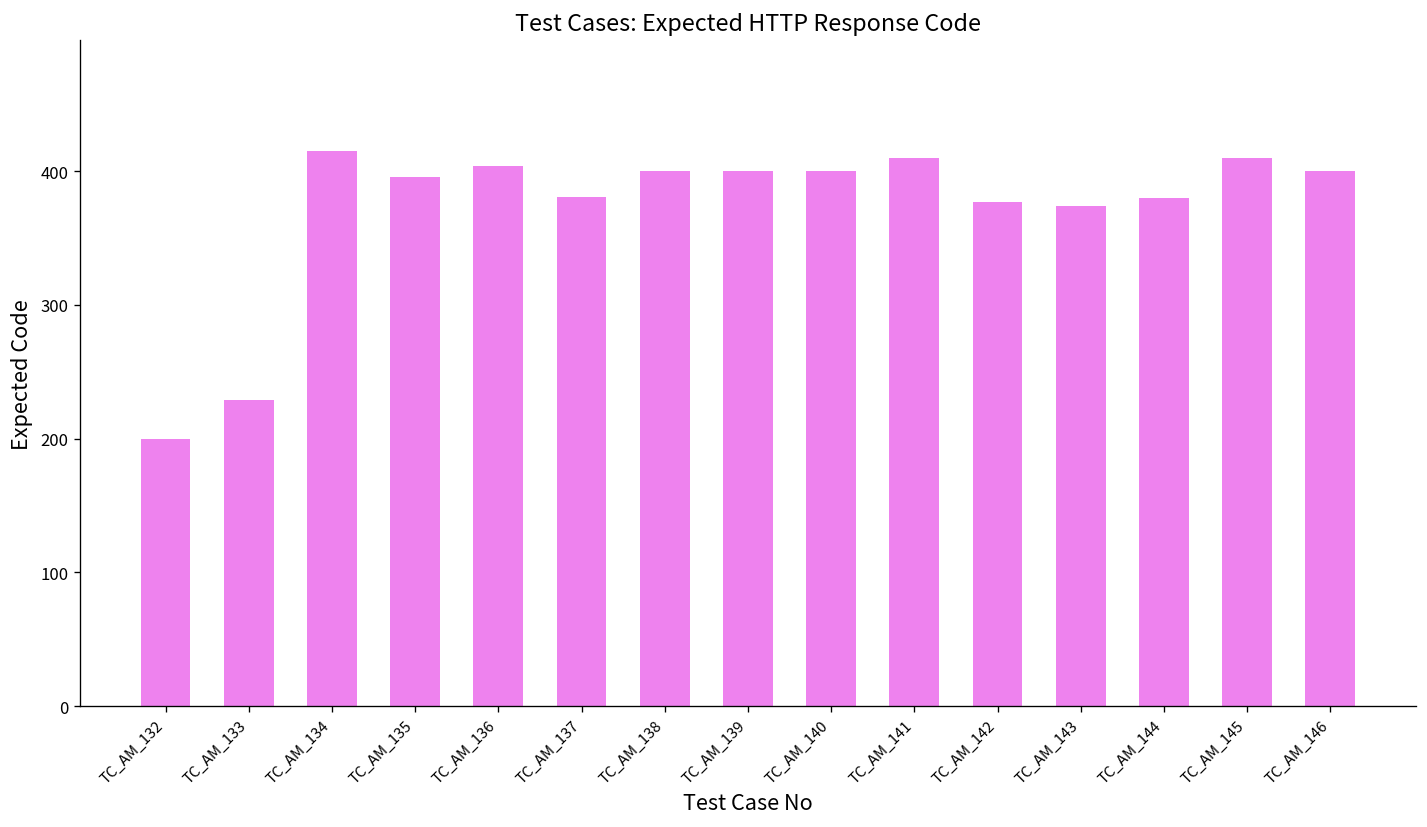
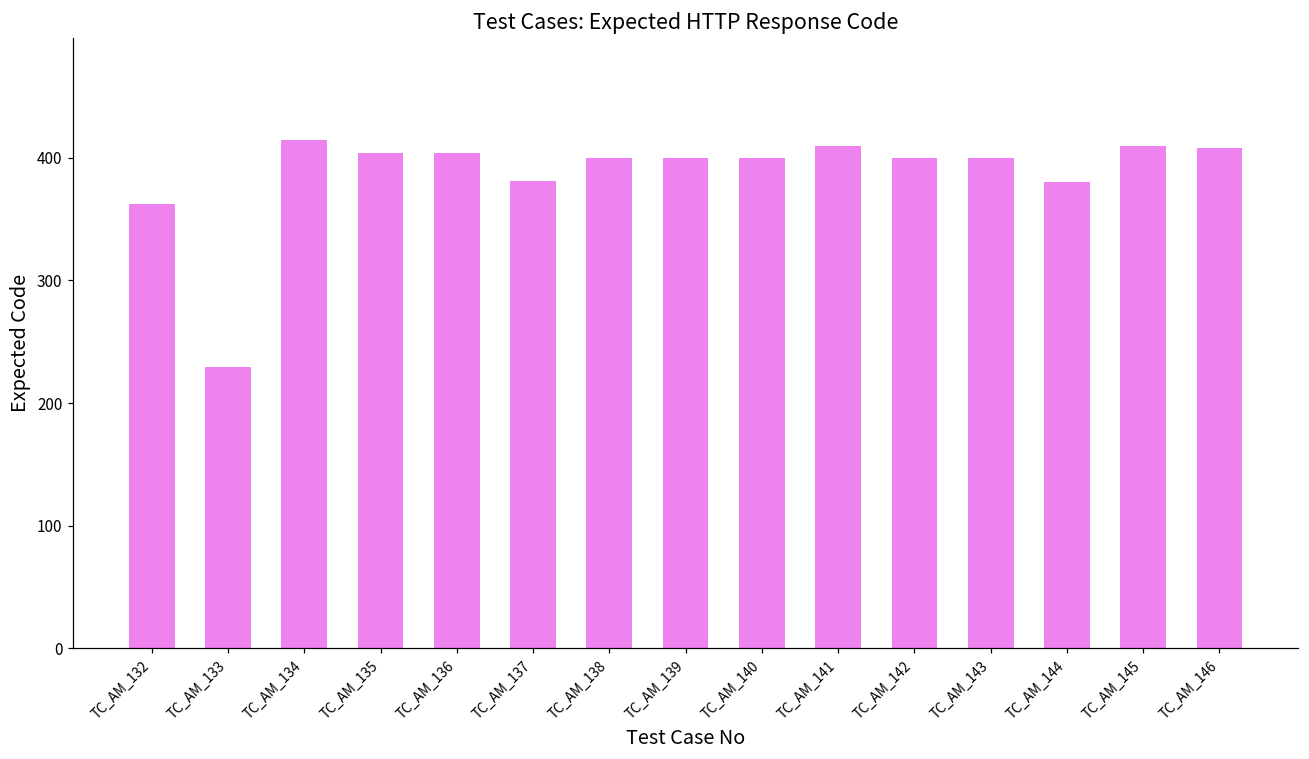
  {
-   "TC_AM_132": 200,
+   "TC_AM_132": 362,
    "TC_AM_133": 229,
    "TC_AM_134": 415,
-   "TC_AM_135": 396,
+   "TC_AM_135": 404,
    "TC_AM_136": 404,
    "TC_AM_137": 381,
    "TC_AM_138": 400,
    "TC_AM_139": 400,
    "TC_AM_140": 400,
    "TC_AM_141": 410,
-   "TC_AM_142": 377,
-   "TC_AM_143": 374,
+   "TC_AM_142": 400,
+   "TC_AM_143": 400,
    "TC_AM_144": 380,
    "TC_AM_145": 410,
-   "TC_AM_146": 400
+   "TC_AM_146": 408
  }
